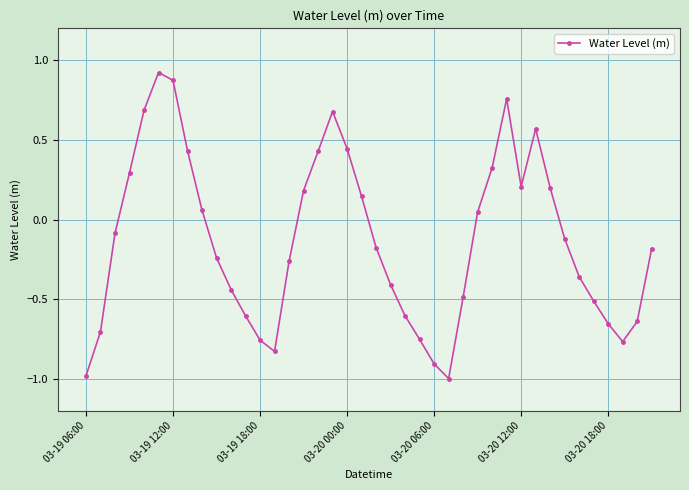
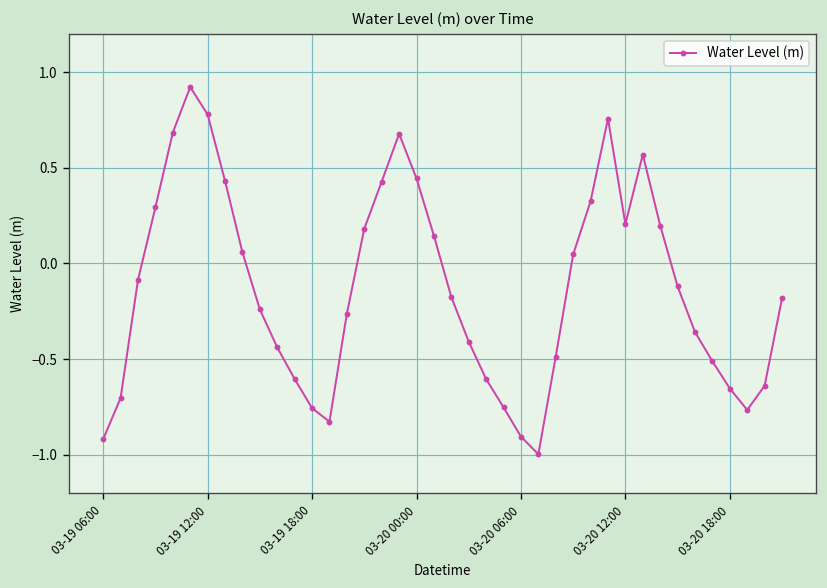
  {
-   "03-19 06:00": -0.98,
-   "03-19 12:00": 0.87,
+   "03-19 06:00": -0.92,
+   "03-19 12:00": 0.78,
    "03-19 18:00": -0.76,
    "03-20 00:00": 0.44,
    "03-20 06:00": -0.91,
    "03-20 12:00": 0.21,
    "03-20 18:00": -0.65
  }
